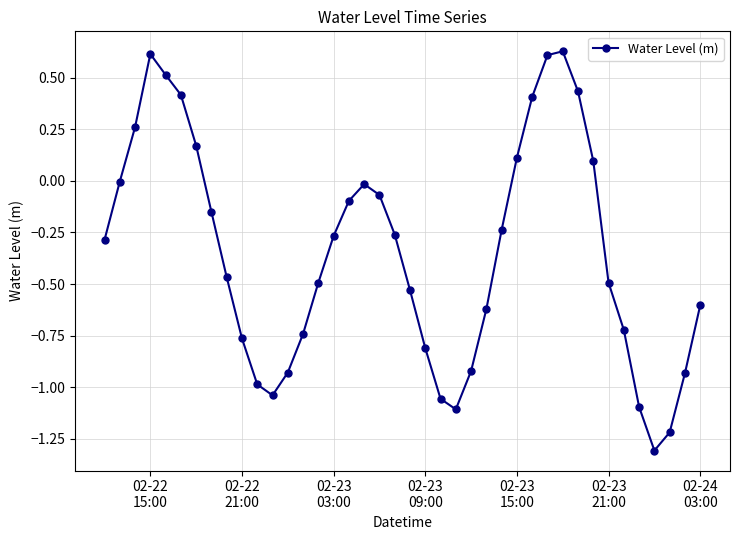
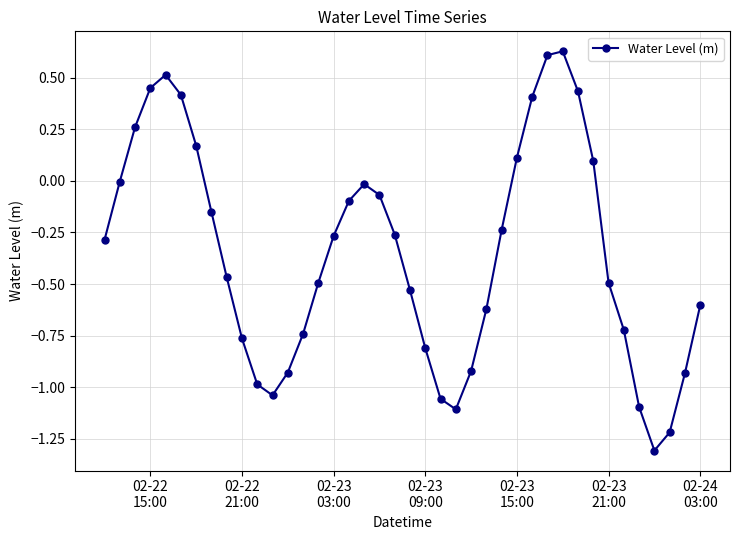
  {
-   "02-22 15:00": 0.62,
+   "02-22 15:00": 0.45,
    "02-22 21:00": -0.76,
    "02-23 03:00": -0.27,
    "02-23 09:00": -0.81,
    "02-23 15:00": 0.11,
    "02-23 21:00": -0.49,
    "02-24 03:00": -0.60
  }
